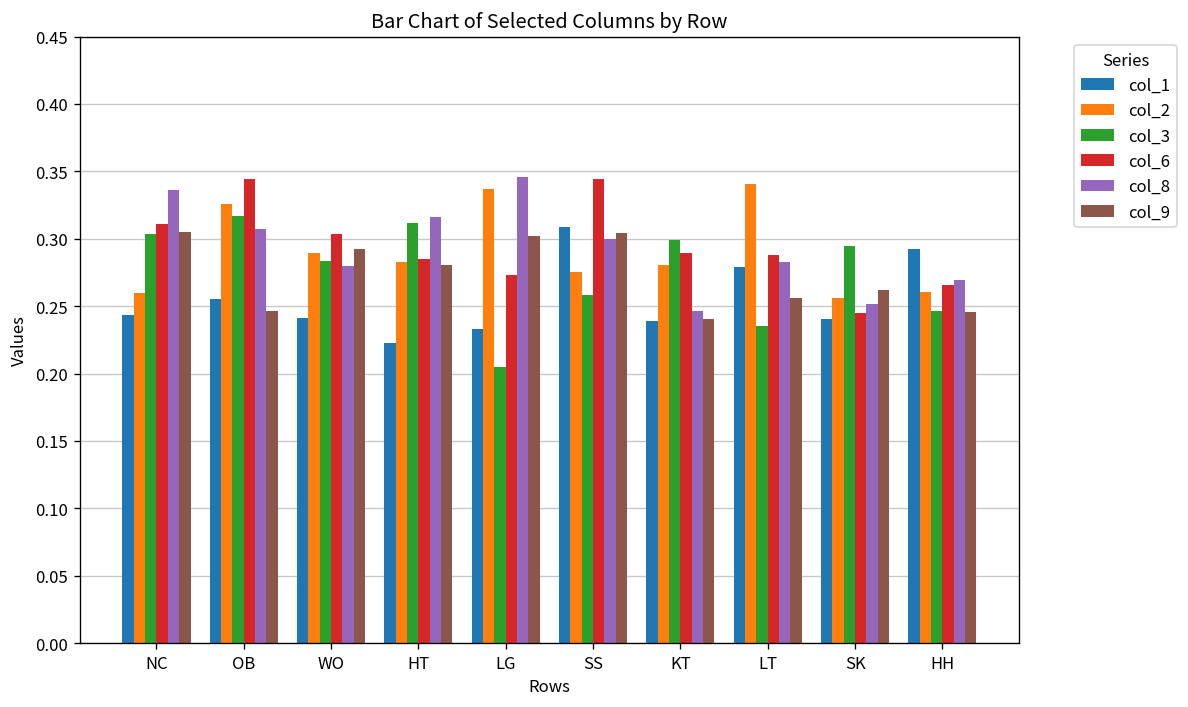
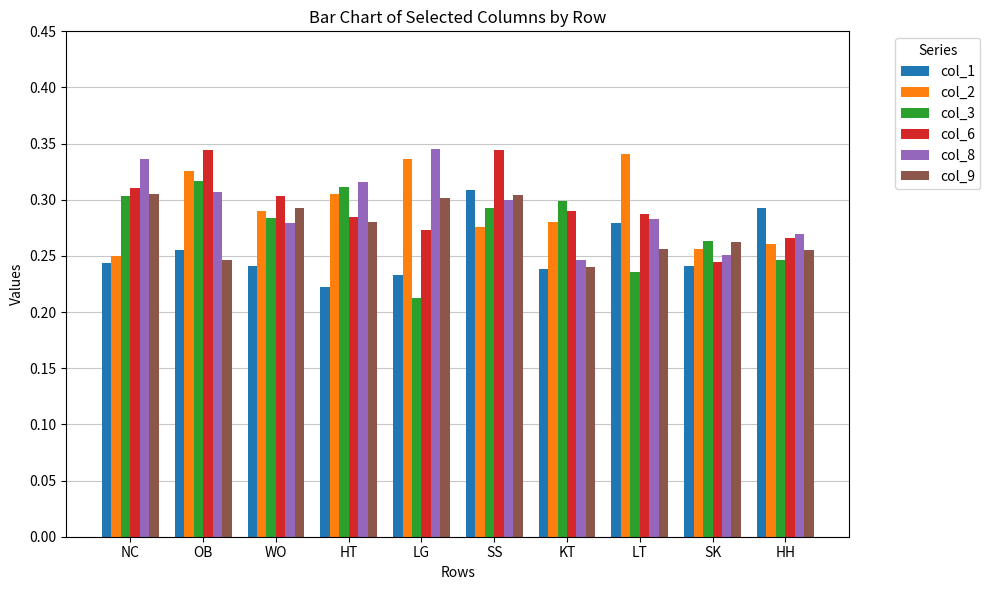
  {
    "col_1": {
      "NC": 0.244,
      "OB": 0.255,
      "WO": 0.241,
      "HT": 0.223,
      "LG": 0.233,
      "SS": 0.309,
      "KT": 0.239,
      "LT": 0.279,
      "SK": 0.241,
      "HH": 0.293
    },
    "col_2": {
-     "NC": 0.26,
+     "NC": 0.25,
      "OB": 0.326,
      "WO": 0.290,
-     "HT": 0.283,
+     "HT": 0.305,
      "LG": 0.337,
      "SS": 0.275,
      "KT": 0.280,
      "LT": 0.341,
      "SK": 0.256,
      "HH": 0.260
    },
    "col_3": {
      "NC": 0.303,
      "OB": 0.317,
      "WO": 0.284,
      "HT": 0.311,
-     "LG": 0.205,
-     "SS": 0.259,
+     "LG": 0.212,
+     "SS": 0.293,
      "KT": 0.299,
      "LT": 0.235,
-     "SK": 0.295,
+     "SK": 0.263,
      "HH": 0.246
    },
    "col_6": {
      "NC": 0.311,
      "OB": 0.344,
      "WO": 0.303,
      "HT": 0.285,
      "LG": 0.273,
      "SS": 0.344,
      "KT": 0.290,
      "LT": 0.288,
      "SK": 0.245,
      "HH": 0.266
    },
    "col_8": {
      "NC": 0.336,
      "OB": 0.307,
      "WO": 0.280,
      "HT": 0.316,
      "LG": 0.345,
      "SS": 0.300,
      "KT": 0.246,
      "LT": 0.283,
      "SK": 0.251,
      "HH": 0.269
    },
    "col_9": {
      "NC": 0.305,
      "OB": 0.246,
      "WO": 0.292,
      "HT": 0.280,
      "LG": 0.302,
      "SS": 0.304,
      "KT": 0.240,
      "LT": 0.256,
      "SK": 0.262,
-     "HH": 0.245
+     "HH": 0.255
    }
  }
